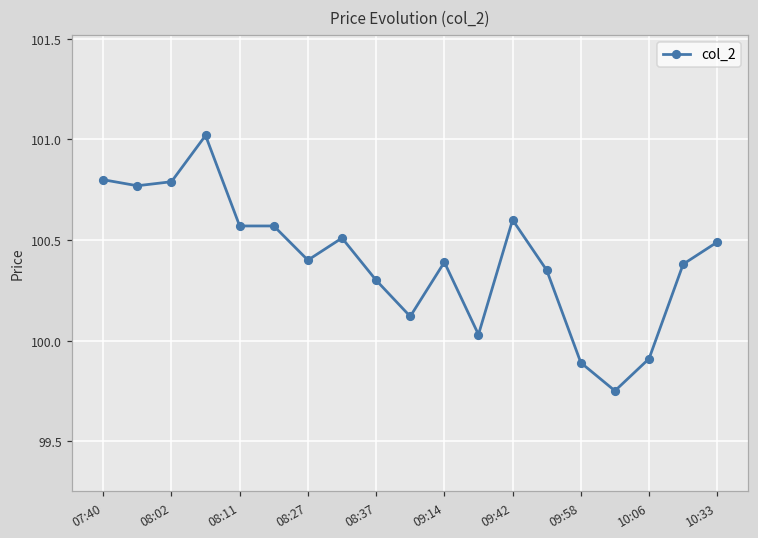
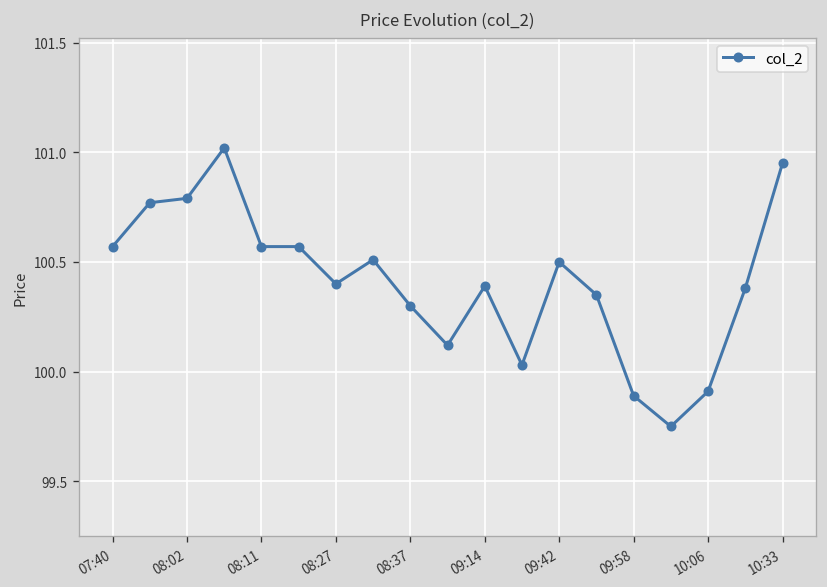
  {
-   "07:40": 100.80,
+   "07:40": 100.57,
    "08:02": 100.79,
    "08:11": 100.57,
    "08:27": 100.40,
    "08:37": 100.30,
    "09:14": 100.39,
-   "09:42": 100.6,
+   "09:42": 100.5,
    "09:58": 99.89,
    "10:06": 99.91,
-   "10:33": 100.49
+   "10:33": 100.95
  }
